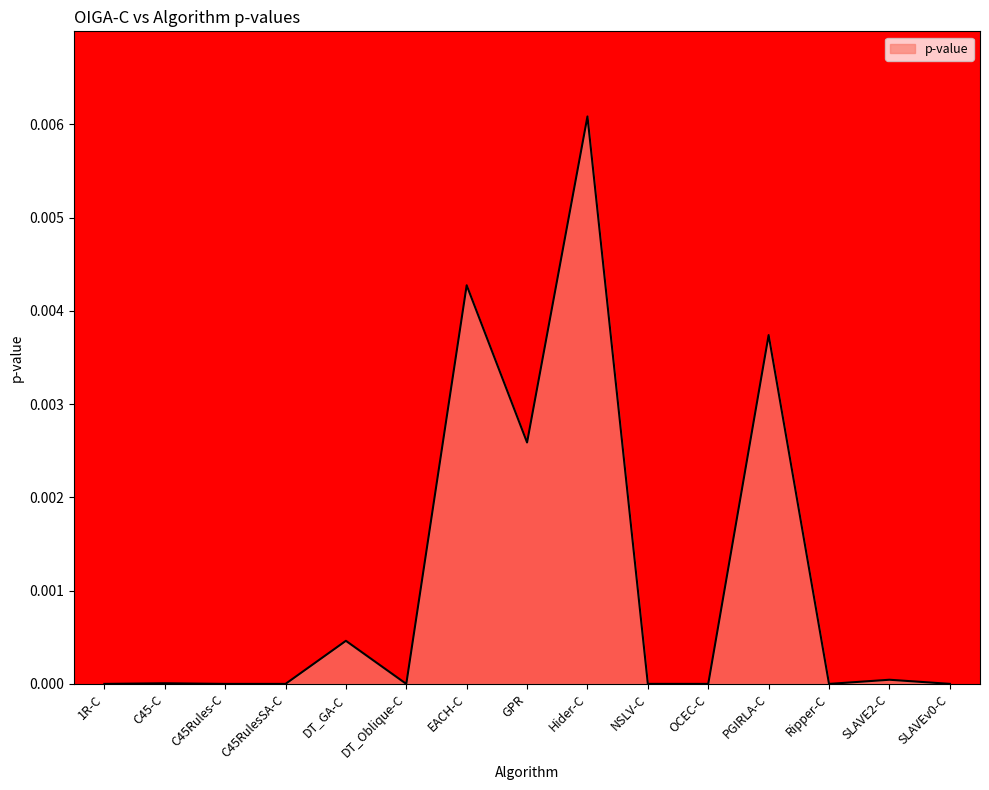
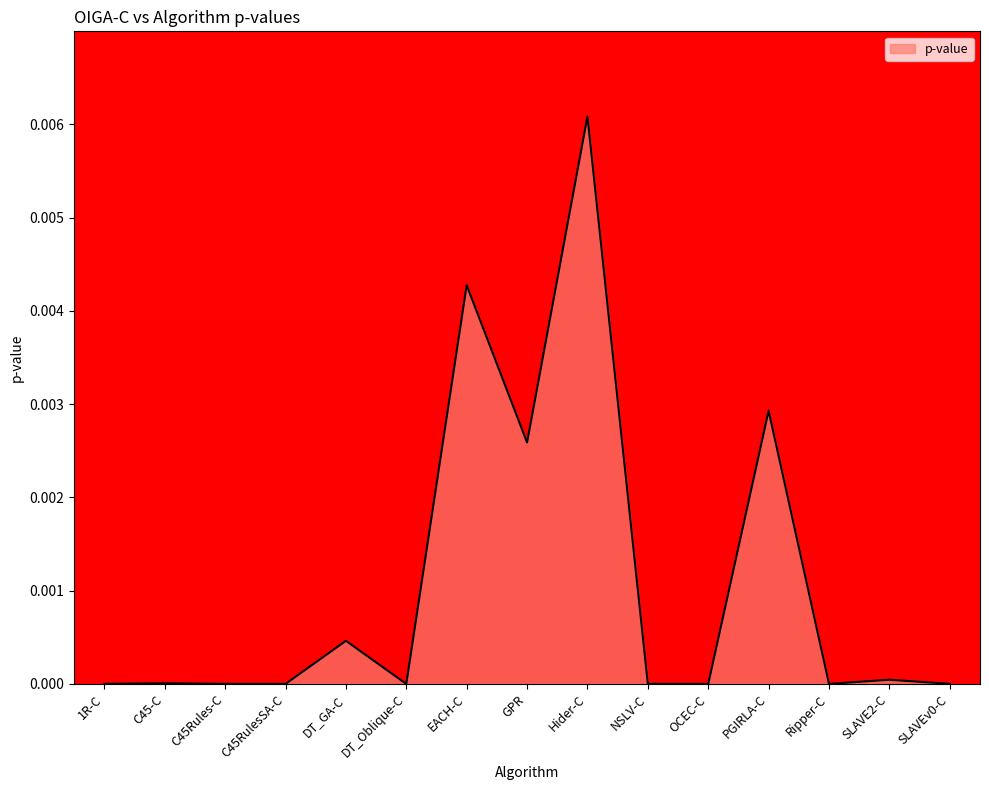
  {
    "1R-C": 0.0000,
    "C45-C": 0.0000,
    "C45Rules-C": 0.0000,
    "C45RulesSA-C": 0.0000,
    "DT_GA-C": 0.0005,
    "DT_Oblique-C": 0.0000,
    "EACH-C": 0.0043,
    "GPR": 0.0026,
    "Hider-C": 0.0061,
    "NSLV-C": 0.0000,
    "OCEC-C": 0.0000,
-   "PGIRLA-C": 0.0037,
+   "PGIRLA-C": 0.0029,
    "Ripper-C": 0.0000,
    "SLAVE2-C": 0.0000,
    "SLAVEv0-C": 0.0000
  }
